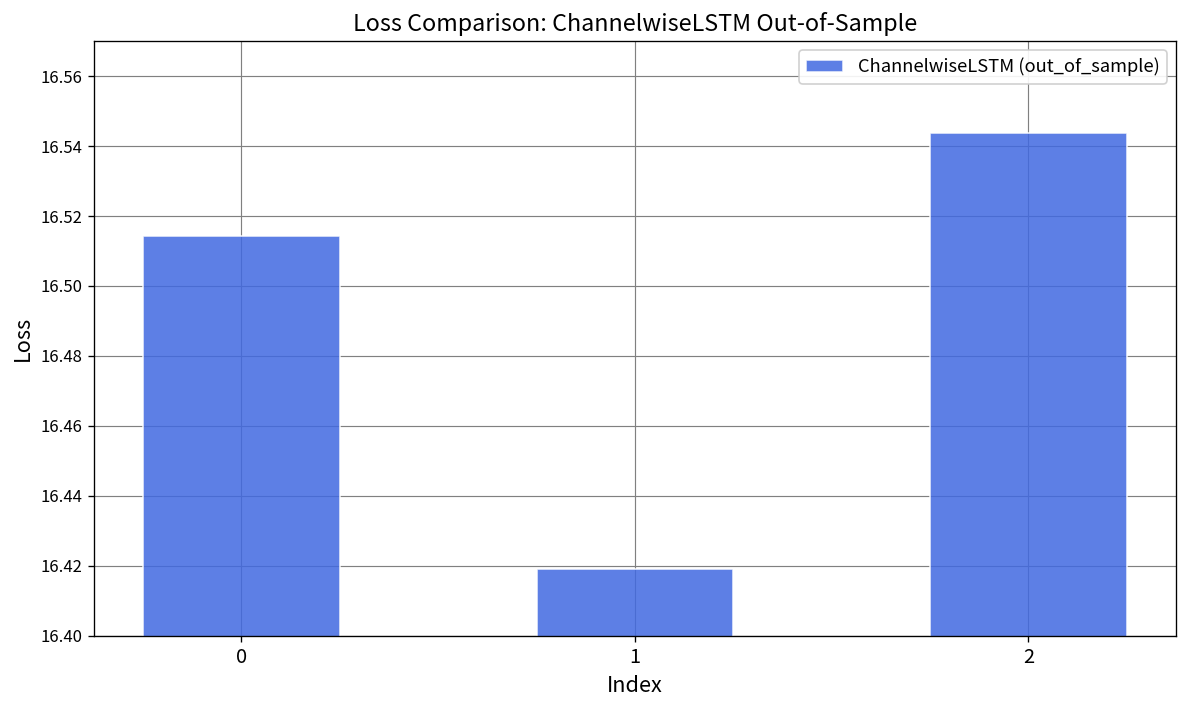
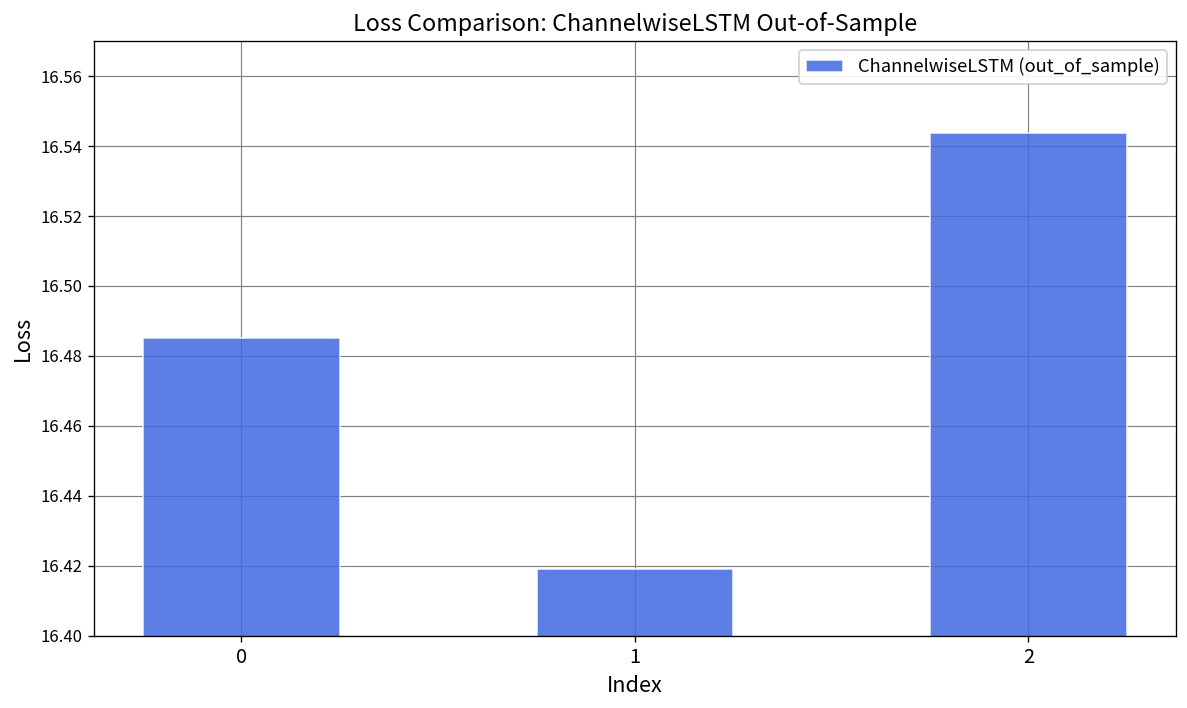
  {
-   "0": 16.514,
+   "0": 16.485,
    "1": 16.419,
    "2": 16.544
  }
